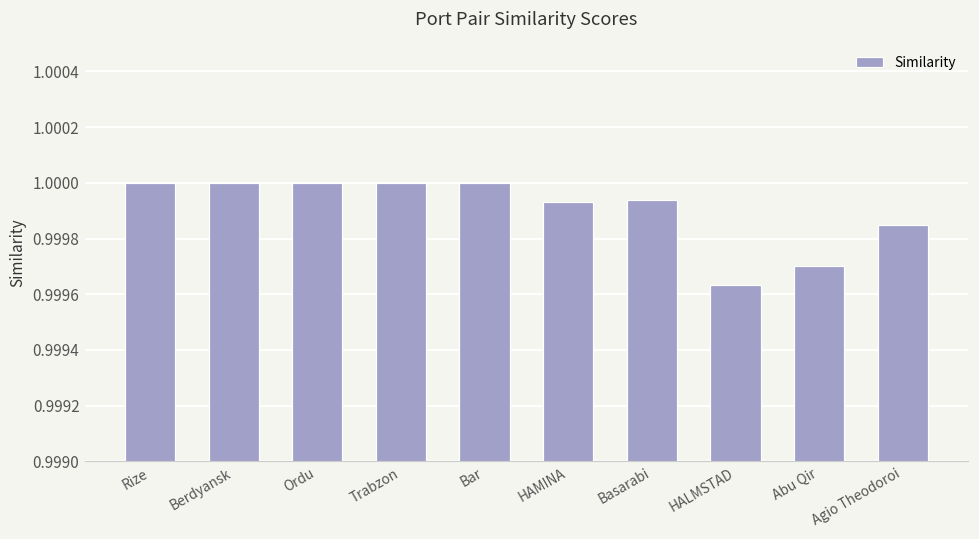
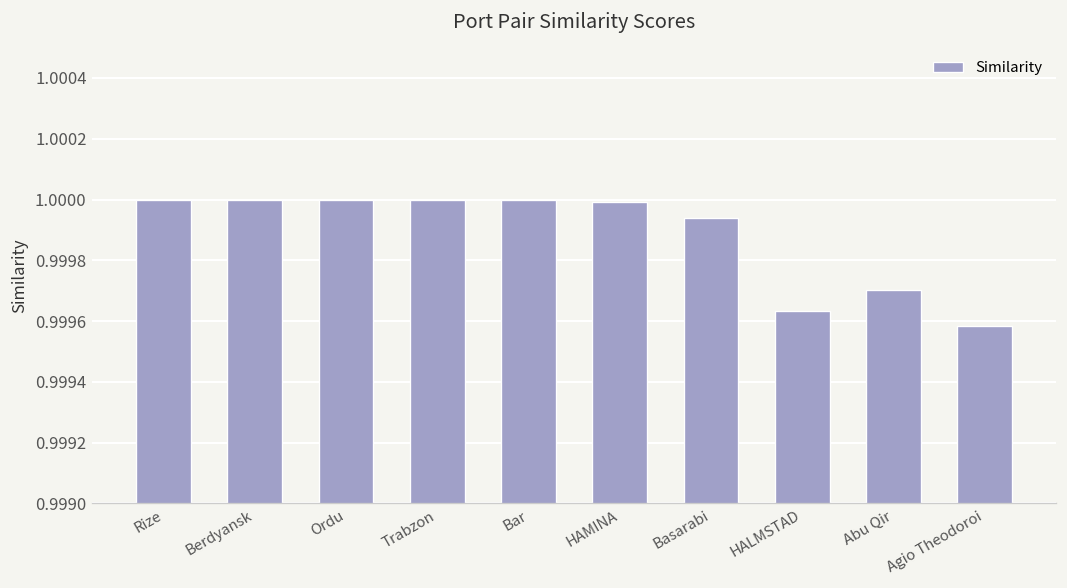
  {
    "Rize": 1.00000,
    "Berdyansk": 1.00000,
    "Ordu": 1.00000,
    "Trabzon": 1.00000,
    "Bar": 1.00000,
-   "HAMINA": 0.99993,
+   "HAMINA": 0.99999,
    "Basarabi": 0.99994,
    "HALMSTAD": 0.99963,
    "Abu Qir": 0.99970,
-   "Agio Theodoroi": 0.99985
+   "Agio Theodoroi": 0.99958
  }
